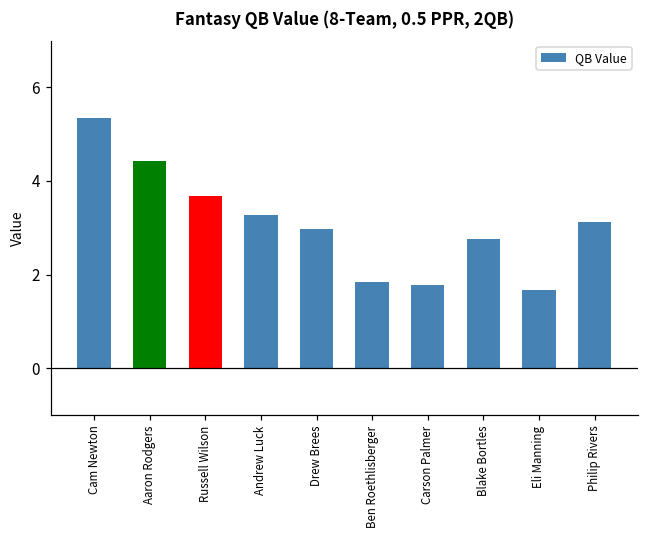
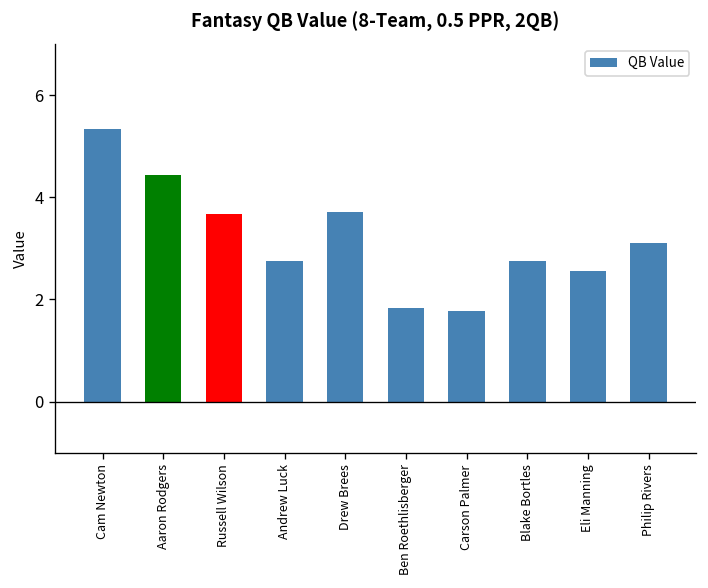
  {
    "Cam Newton": 5.3,
    "Aaron Rodgers": 4.4,
    "Russell Wilson": 3.7,
-   "Andrew Luck": 3.3,
-   "Drew Brees": 3.0,
+   "Andrew Luck": 2.7,
+   "Drew Brees": 3.7,
    "Ben Roethlisberger": 1.8,
    "Carson Palmer": 1.8,
    "Blake Bortles": 2.8,
-   "Eli Manning": 1.7,
+   "Eli Manning": 2.6,
    "Philip Rivers": 3.1
  }
